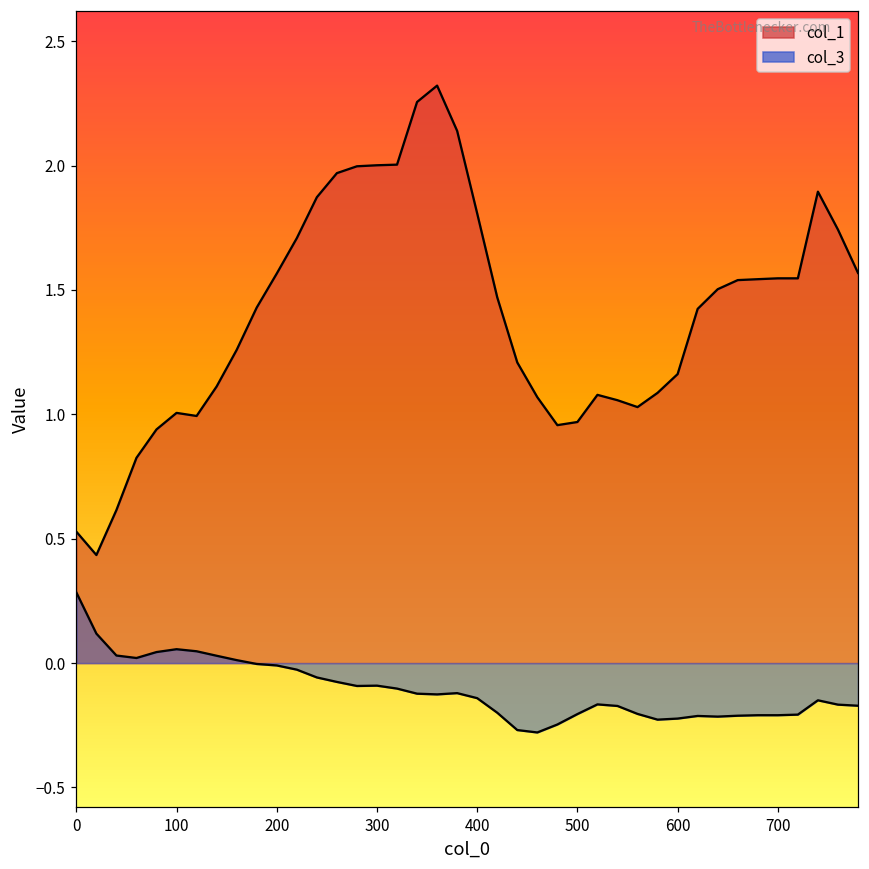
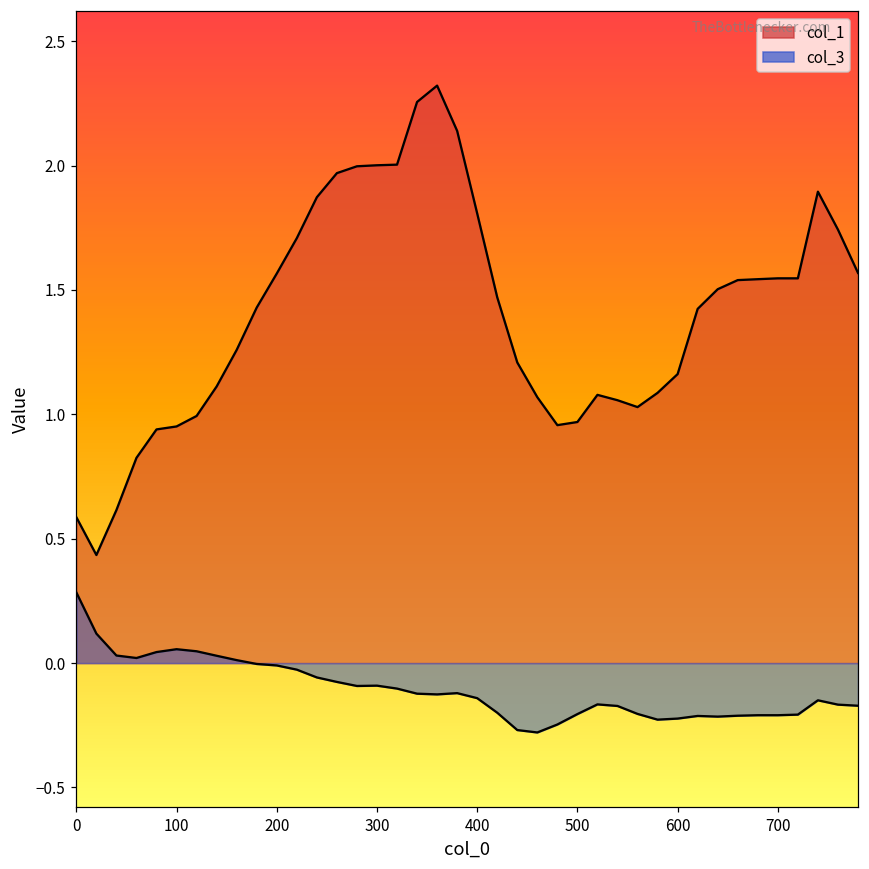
  {
    "col_1": {
-     "0": 0.53,
-     "100": 1.01,
+     "0": 0.59,
+     "100": 0.95,
      "200": 1.57,
      "300": 2.00,
      "400": 1.81,
      "500": 0.97,
      "600": 1.16,
      "700": 1.55
    }
  }
